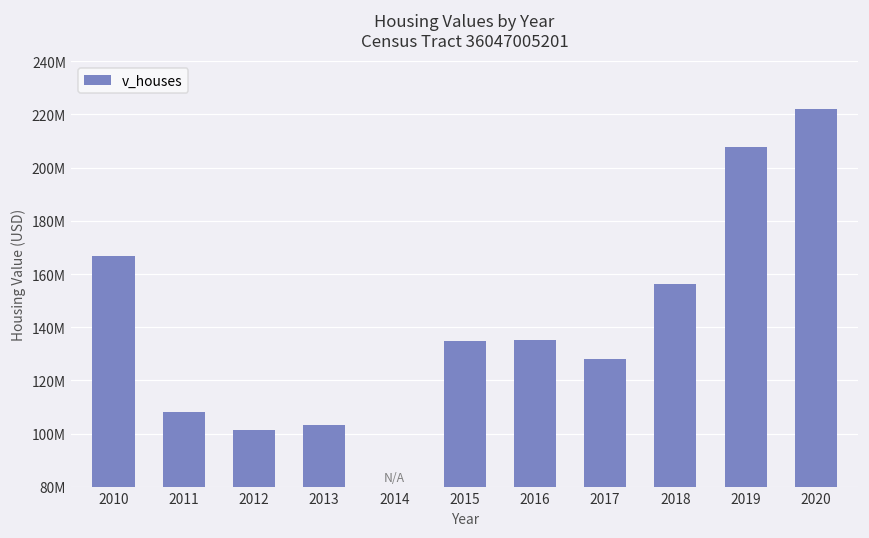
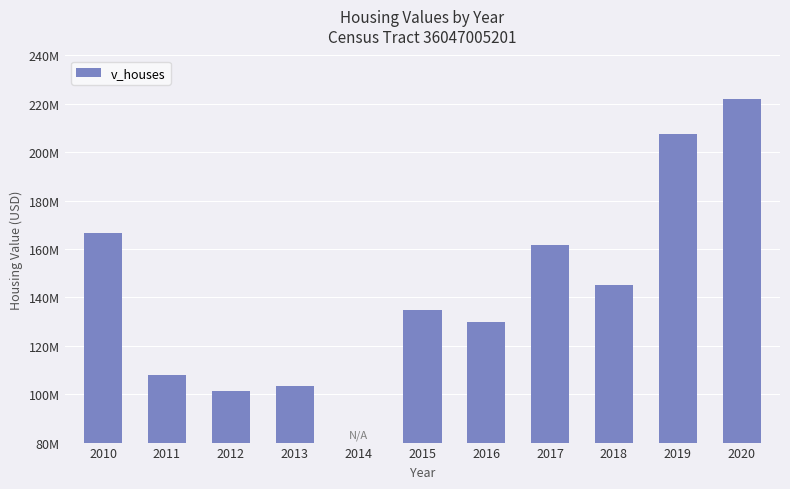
  {
    "2010": 167000000,
    "2011": 108000000,
    "2012": 101000000,
    "2013": 103000000,
    "2015": 135000000,
-   "2016": 135000000,
-   "2017": 128000000,
-   "2018": 156000000,
+   "2016": 130000000,
+   "2017": 162000000,
+   "2018": 145000000,
    "2019": 208000000,
    "2020": 222000000
  }
